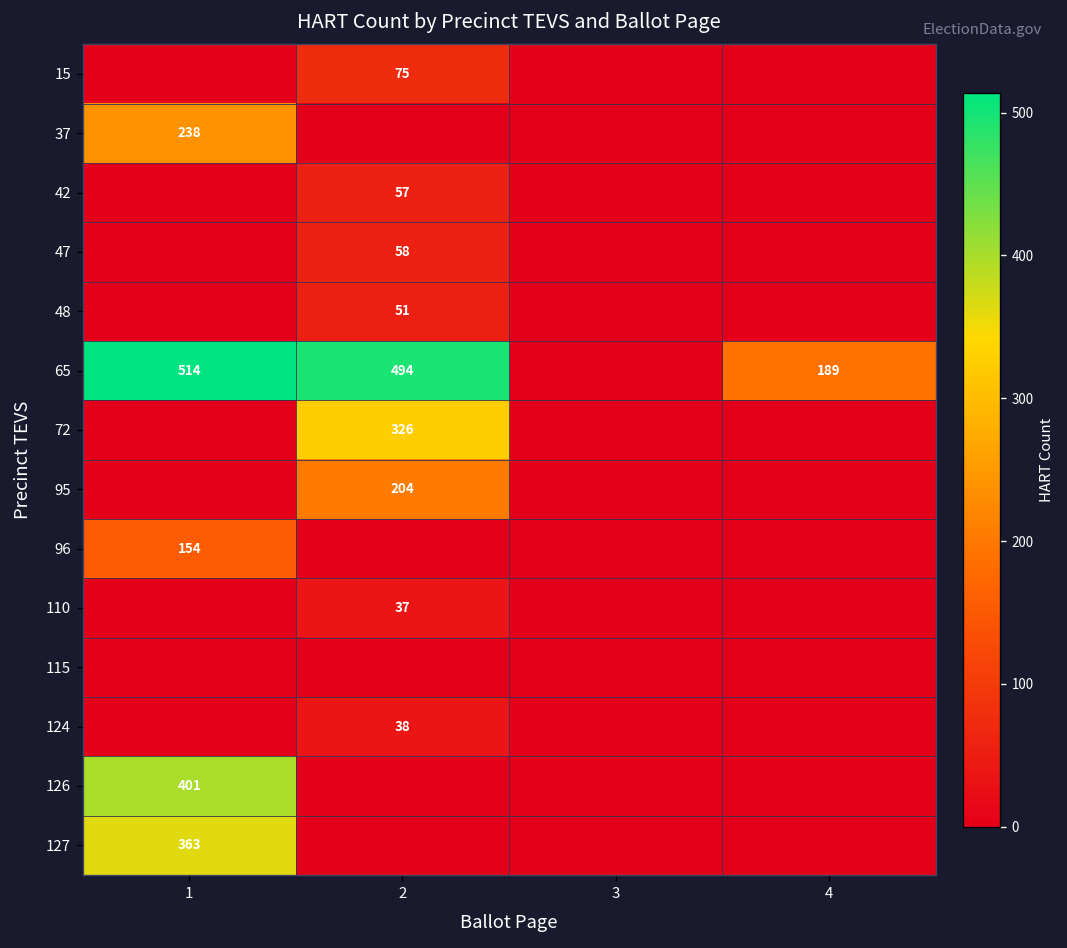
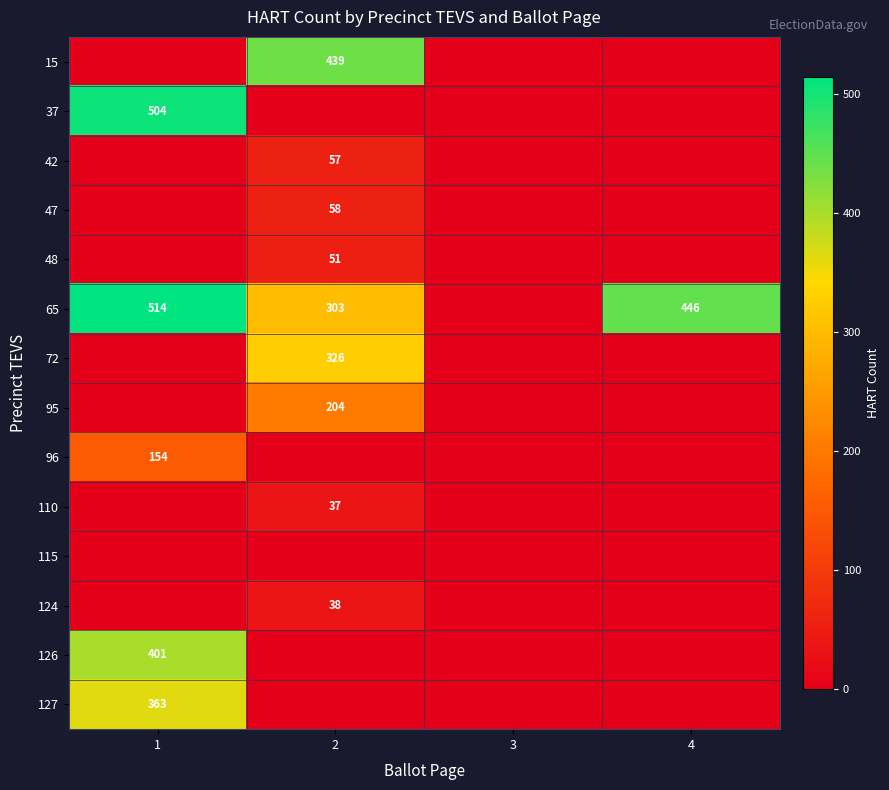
  {
    "15": {
-     "2": 75
+     "2": 439
    },
    "37": {
-     "1": 238
+     "1": 504
    },
    "65": {
-     "2": 494,
-     "4": 189
+     "2": 303,
+     "4": 446
    }
  }
